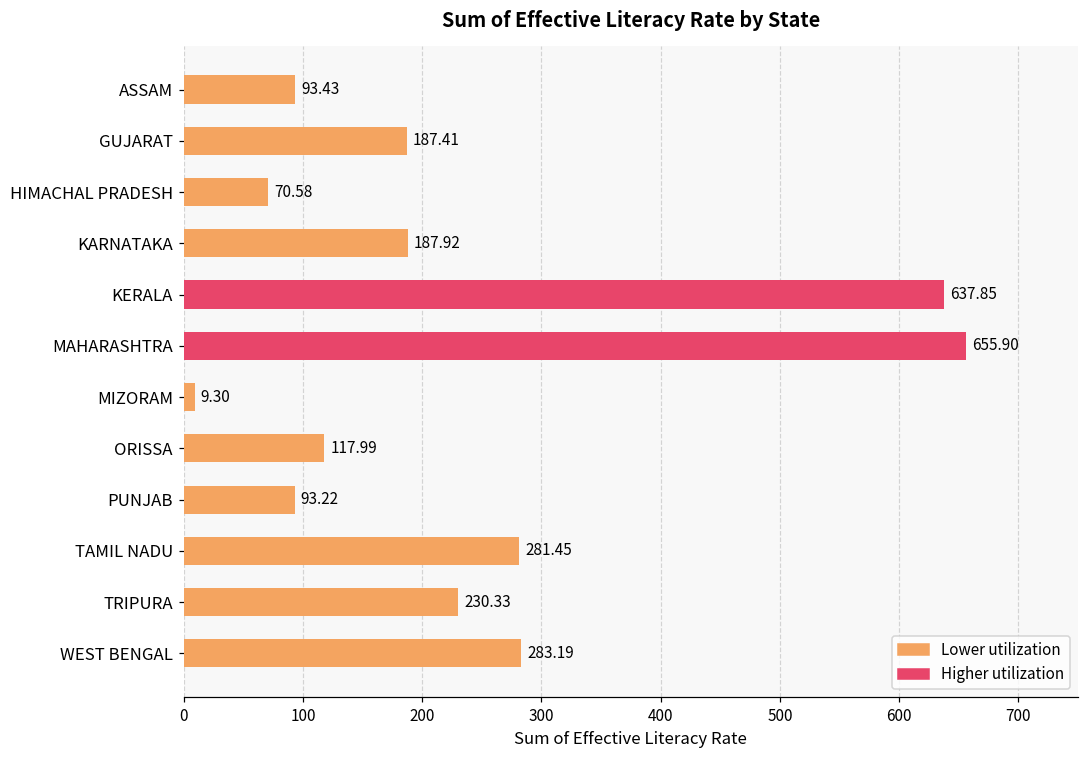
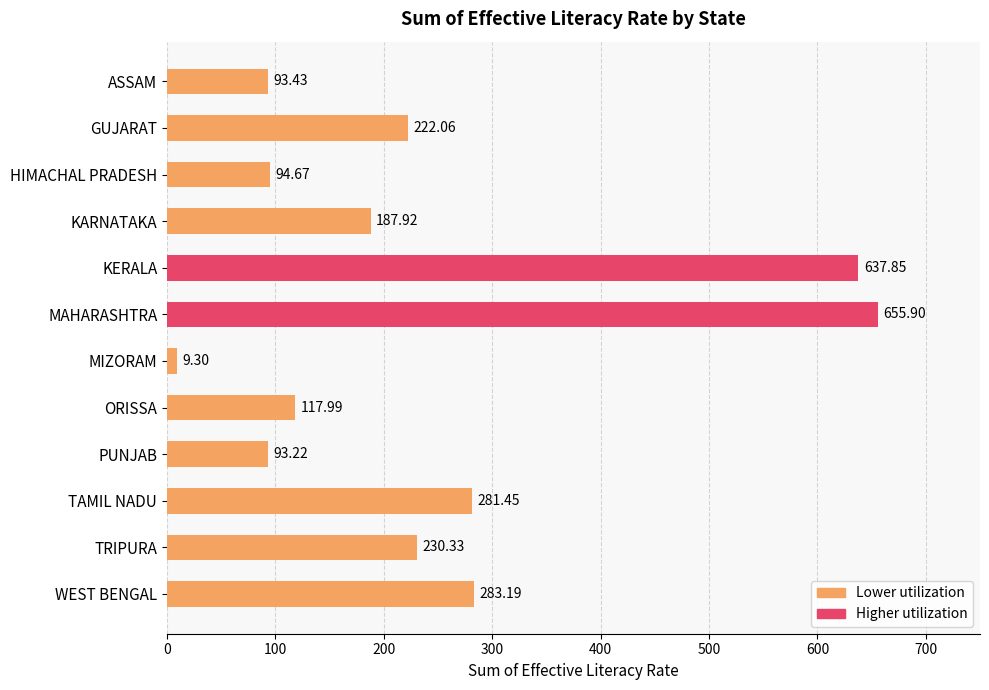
  {
    "ASSAM": 93.43,
-   "GUJARAT": 187.41,
-   "HIMACHAL PRADESH": 70.58,
+   "GUJARAT": 222.06,
+   "HIMACHAL PRADESH": 94.67,
    "KARNATAKA": 187.92,
    "KERALA": 637.85,
    "MAHARASHTRA": 655.90,
    "MIZORAM": 9.30,
    "ORISSA": 117.99,
    "PUNJAB": 93.22,
    "TAMIL NADU": 281.45,
    "TRIPURA": 230.33,
    "WEST BENGAL": 283.19
  }
